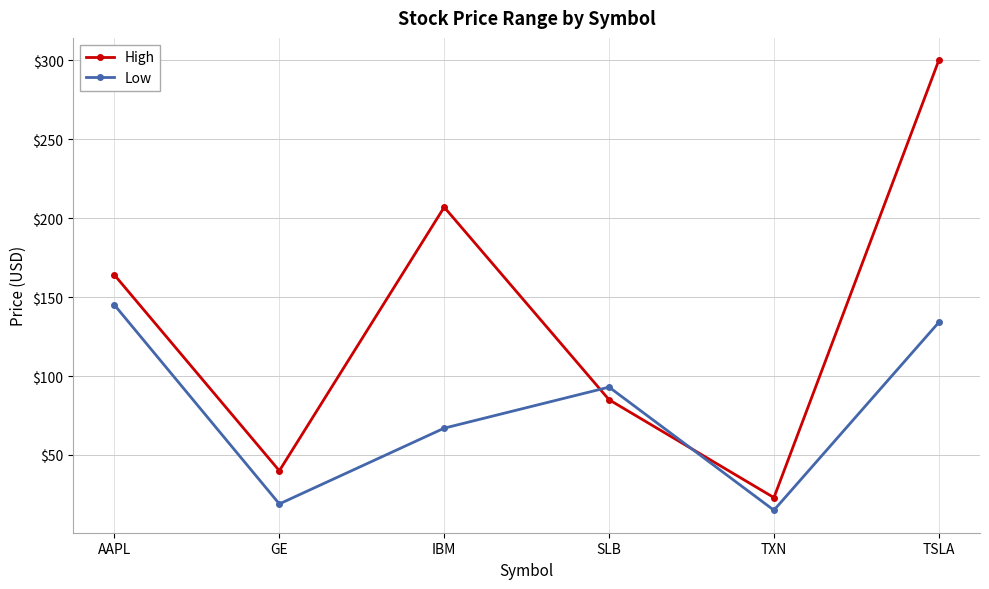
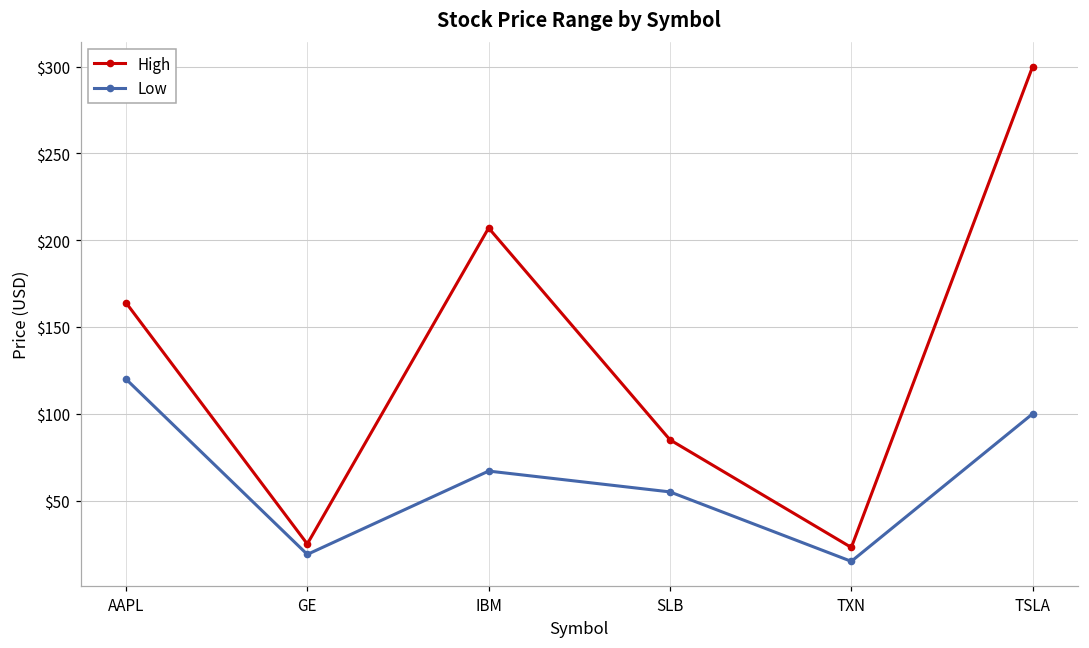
  {
    "High": {
      "AAPL": "$164",
-     "GE": "$40",
+     "GE": "$25",
      "IBM": "$207",
      "SLB": "$85",
      "TXN": "$23",
      "TSLA": "$300"
    },
    "Low": {
-     "AAPL": "$145",
+     "AAPL": "$120",
      "GE": "$19",
      "IBM": "$67",
-     "SLB": "$93",
+     "SLB": "$55",
      "TXN": "$15",
-     "TSLA": "$134"
+     "TSLA": "$100"
    }
  }
